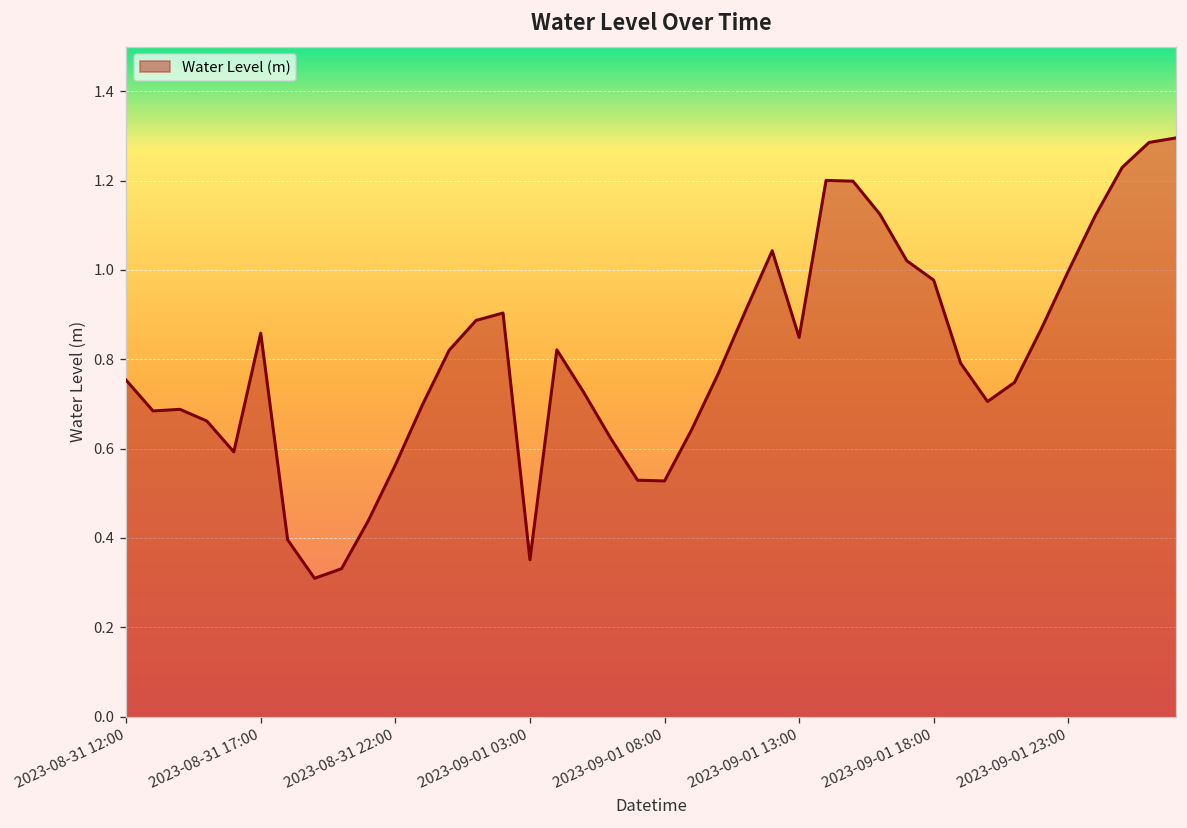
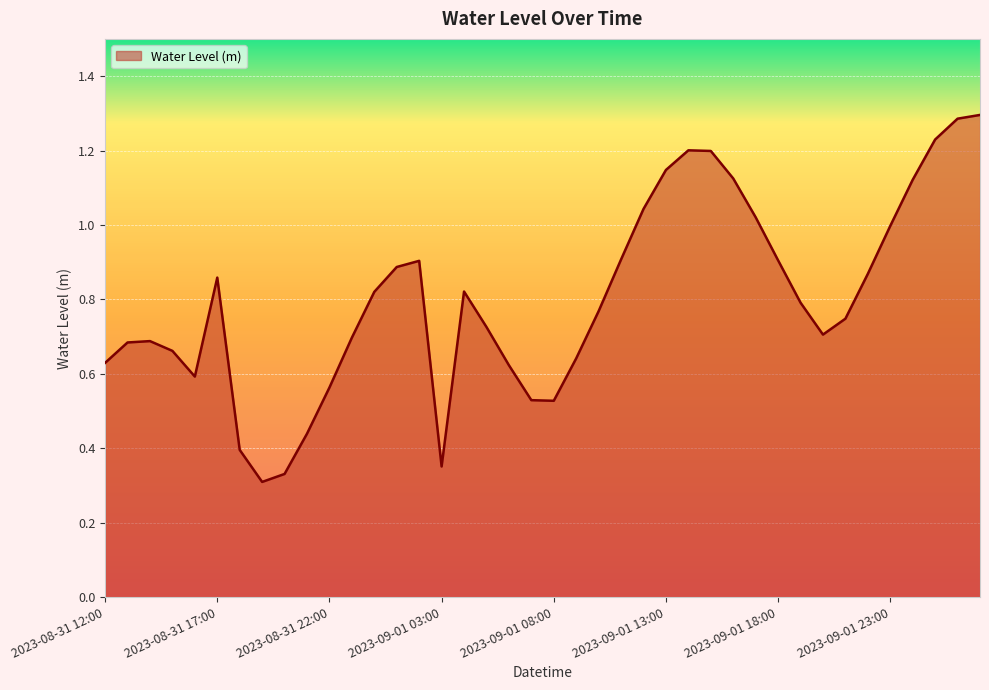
  {
-   "2023-08-31 12:00": 0.75,
+   "2023-08-31 12:00": 0.63,
    "2023-08-31 17:00": 0.86,
    "2023-08-31 22:00": 0.56,
    "2023-09-01 03:00": 0.35,
    "2023-09-01 08:00": 0.53,
-   "2023-09-01 13:00": 0.85,
-   "2023-09-01 18:00": 0.98,
+   "2023-09-01 13:00": 1.15,
+   "2023-09-01 18:00": 0.90,
    "2023-09-01 23:00": 1.00
  }
